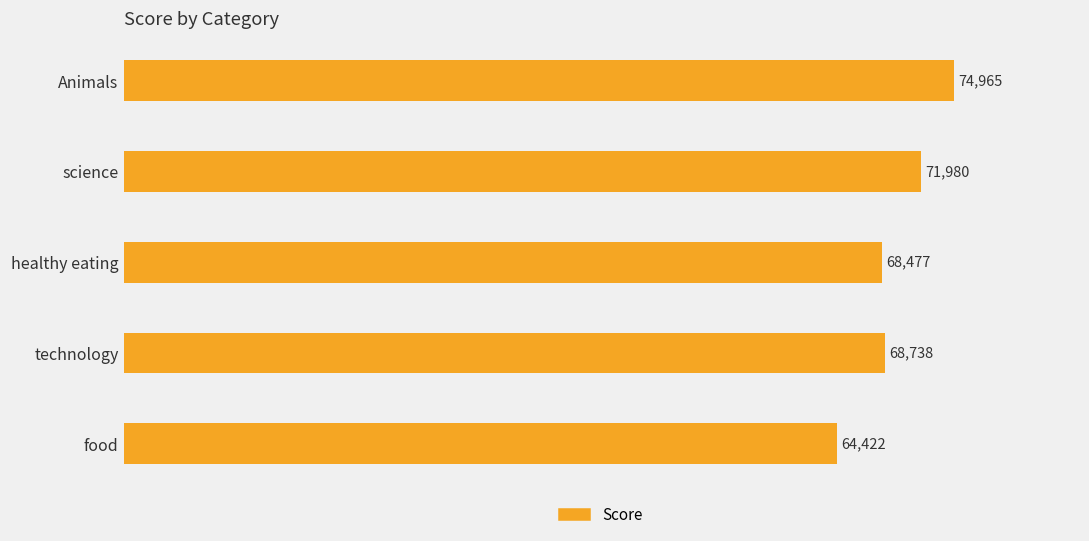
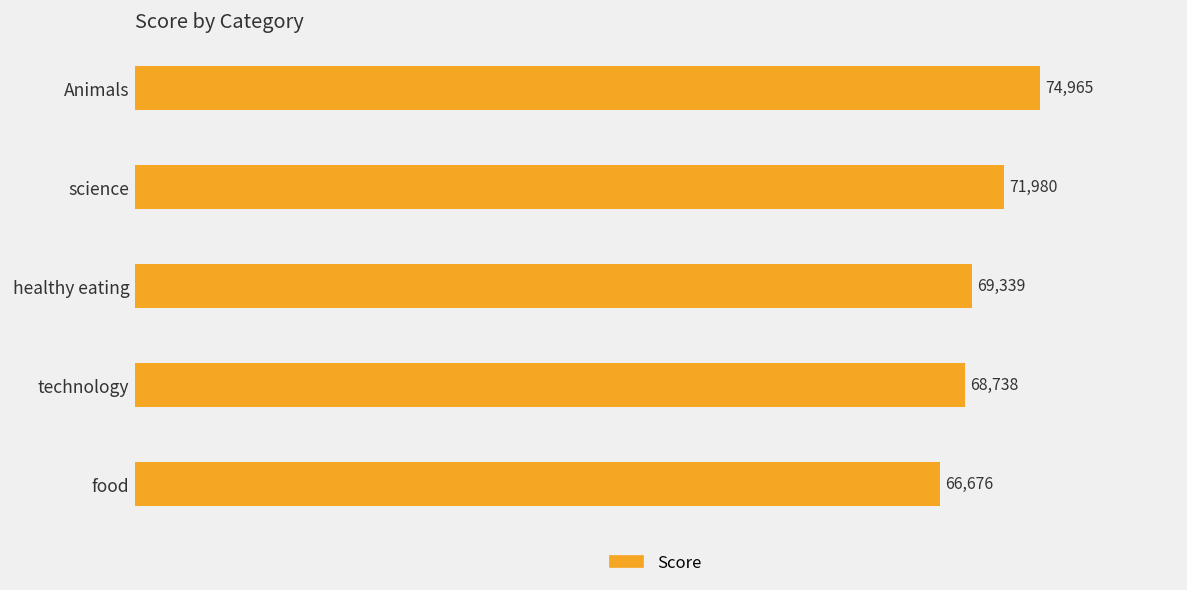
  {
    "Animals": "74,965",
    "science": "71,980",
-   "healthy eating": "68,477",
+   "healthy eating": "69,339",
    "technology": "68,738",
-   "food": "64,422"
+   "food": "66,676"
  }
